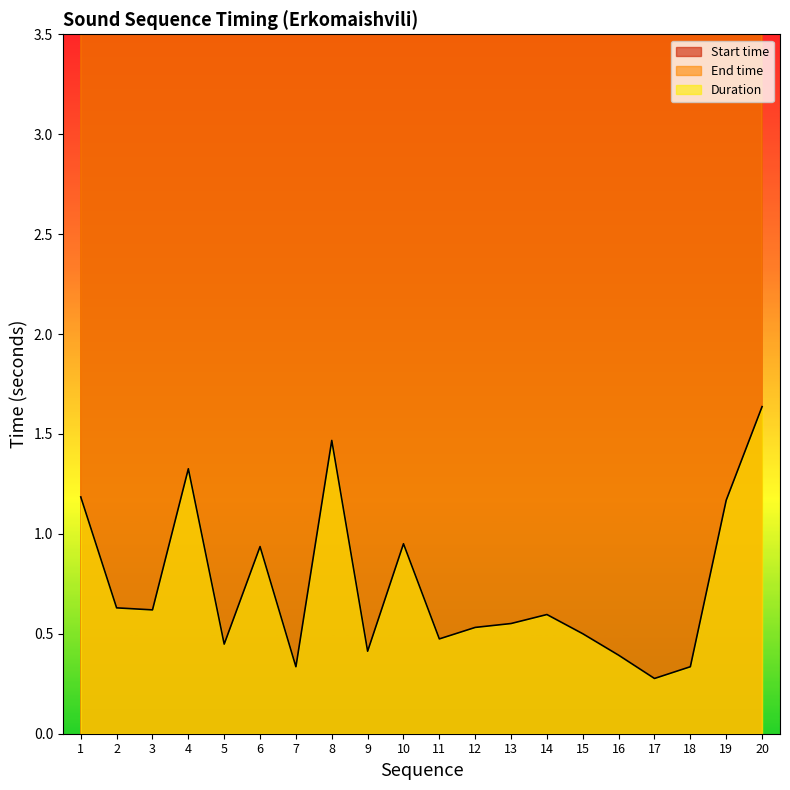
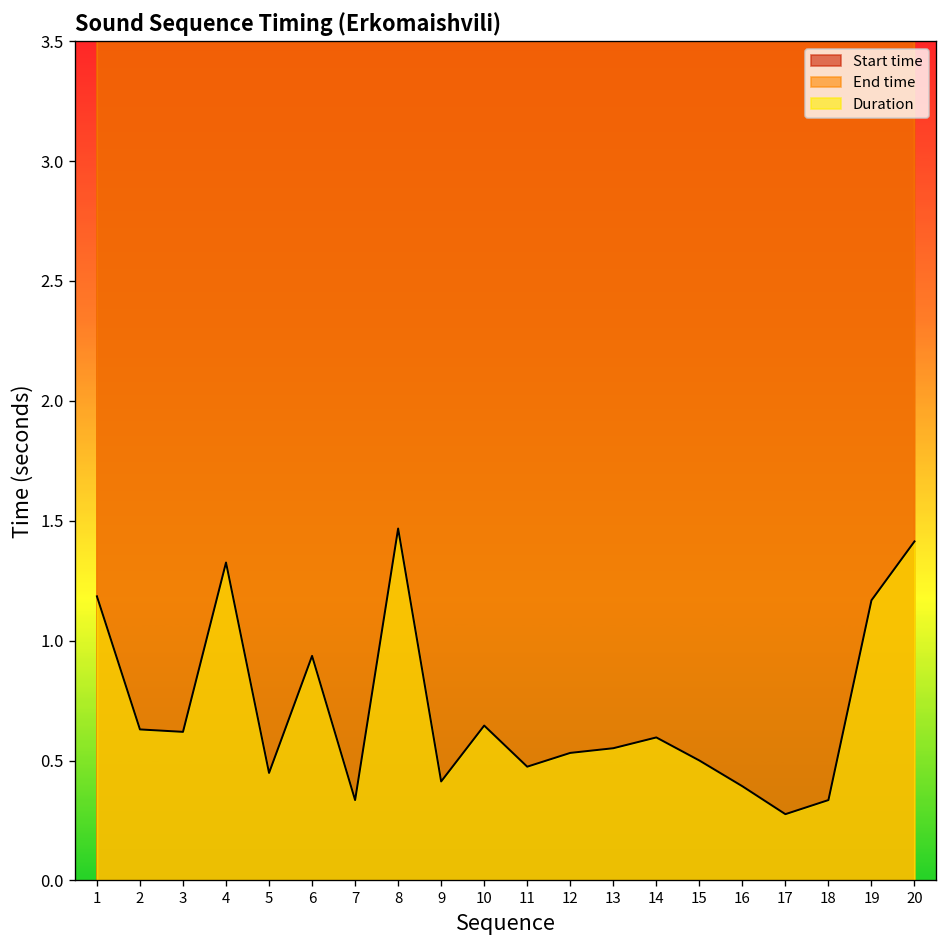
  {
    "Duration": {
      "1": 1.18,
      "2": 0.63,
      "3": 0.62,
      "4": 1.33,
      "5": 0.45,
      "6": 0.94,
      "7": 0.34,
      "8": 1.47,
      "9": 0.41,
-     "10": 0.95,
+     "10": 0.65,
      "11": 0.47,
      "12": 0.53,
      "13": 0.55,
      "14": 0.60,
      "15": 0.50,
      "16": 0.39,
      "17": 0.28,
      "18": 0.34,
      "19": 1.17,
-     "20": 1.64
+     "20": 1.41
    }
  }
